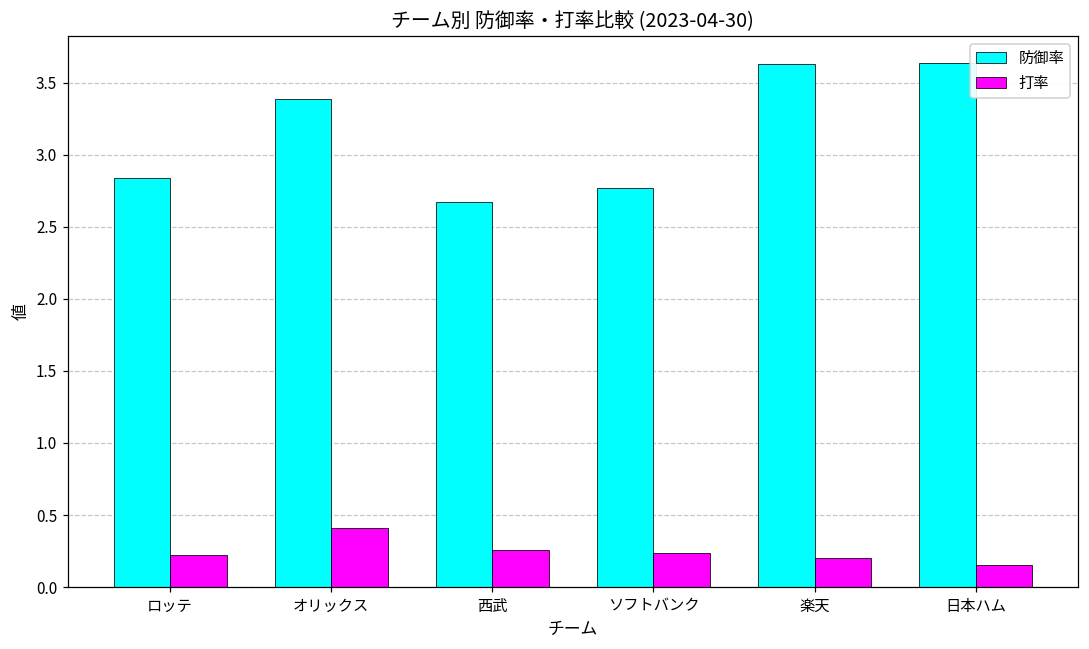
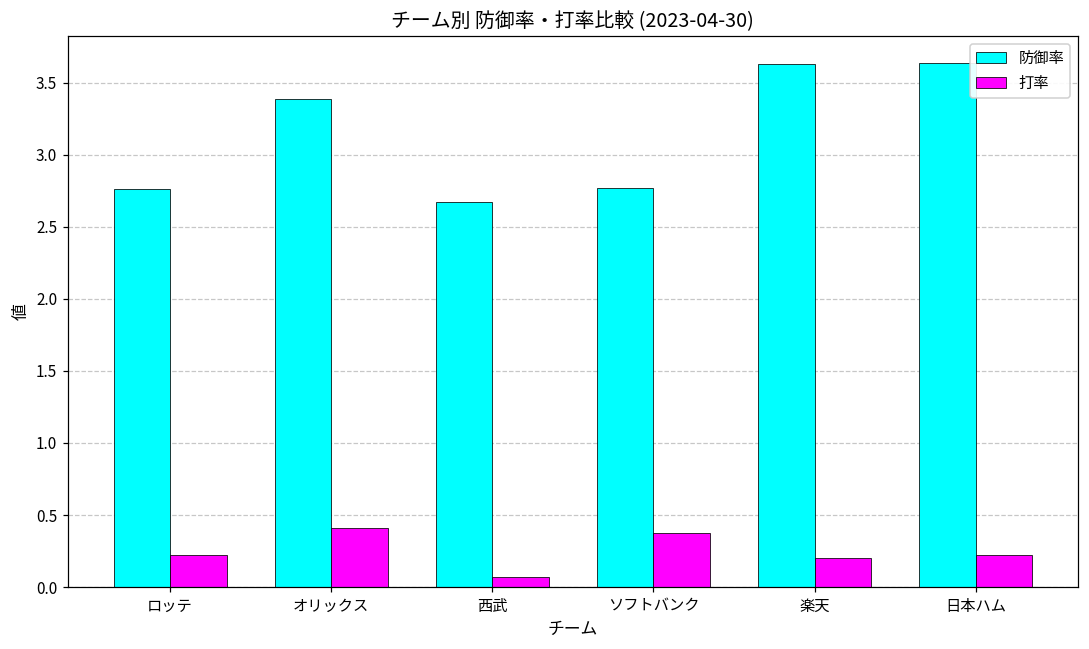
  {
    "防御率": {
-     "ロッテ": 2.84,
+     "ロッテ": 2.76,
      "オリックス": 3.39,
      "西武": 2.67,
      "ソフトバンク": 2.77,
      "楽天": 3.63,
      "日本ハム": 3.64
    },
    "打率": {
      "ロッテ": 0.23,
      "オリックス": 0.41,
-     "西武": 0.25,
-     "ソフトバンク": 0.24,
+     "西武": 0.07,
+     "ソフトバンク": 0.37,
      "楽天": 0.21,
-     "日本ハム": 0.15
+     "日本ハム": 0.22
    }
  }
